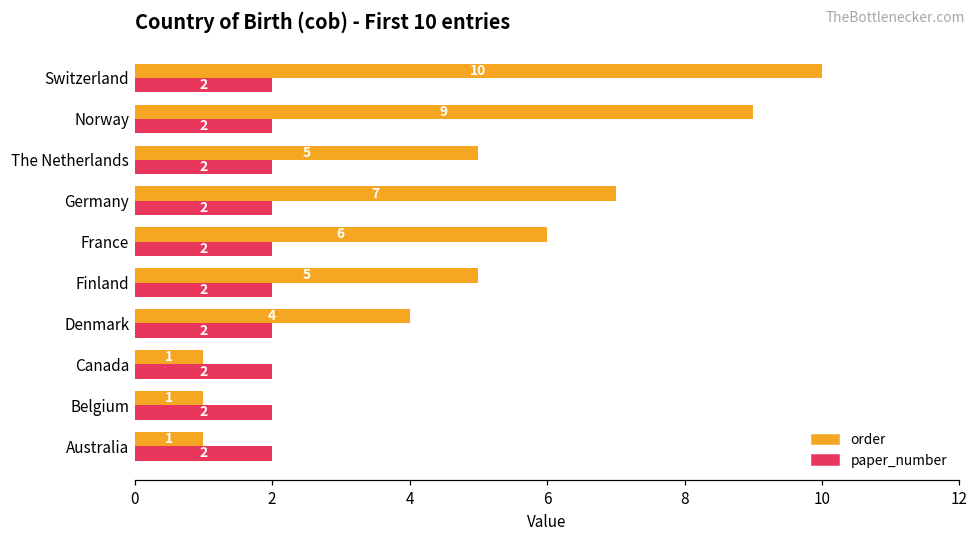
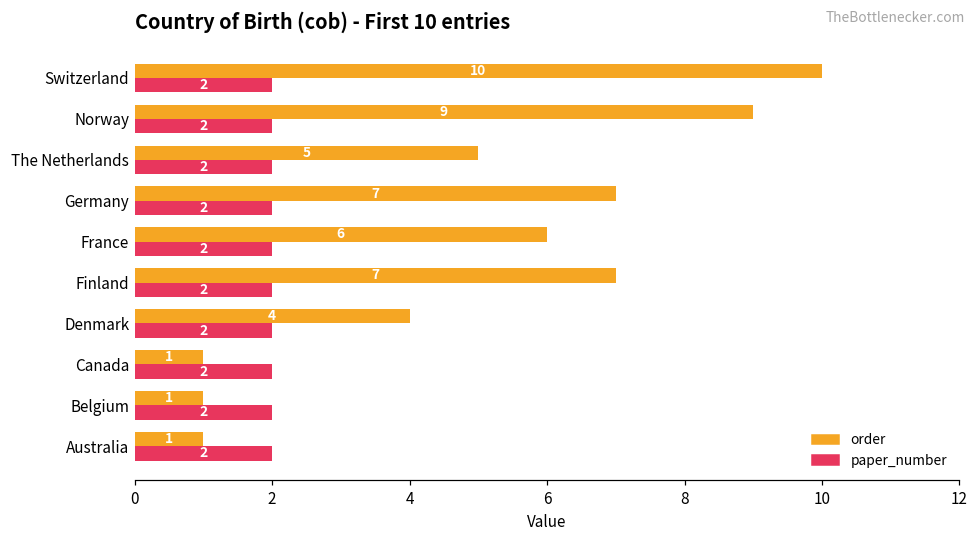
  {
    "order": {
      "Switzerland": 10,
      "Norway": 9,
      "The Netherlands": 5,
      "Germany": 7,
      "France": 6,
-     "Finland": 5,
+     "Finland": 7,
      "Denmark": 4,
      "Canada": 1,
      "Belgium": 1,
      "Australia": 1
    },
    "paper_number": {
      "Switzerland": 2,
      "Norway": 2,
      "The Netherlands": 2,
      "Germany": 2,
      "France": 2,
      "Finland": 2,
      "Denmark": 2,
      "Canada": 2,
      "Belgium": 2,
      "Australia": 2
    }
  }
